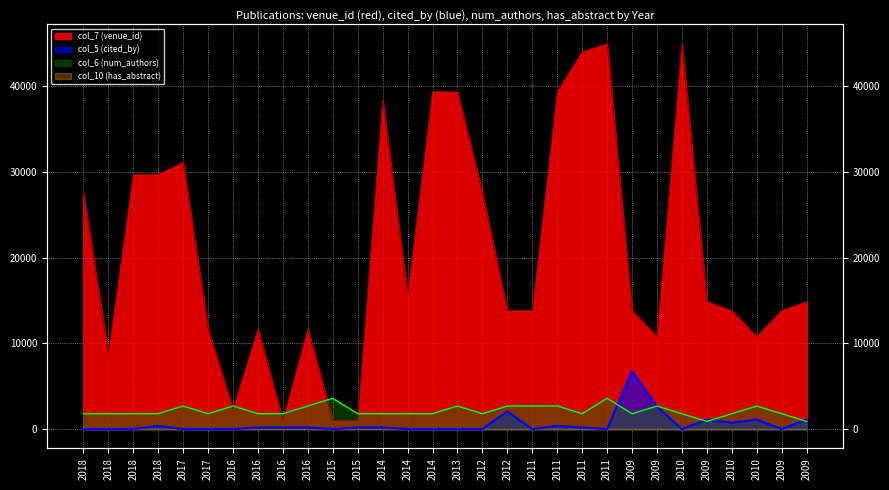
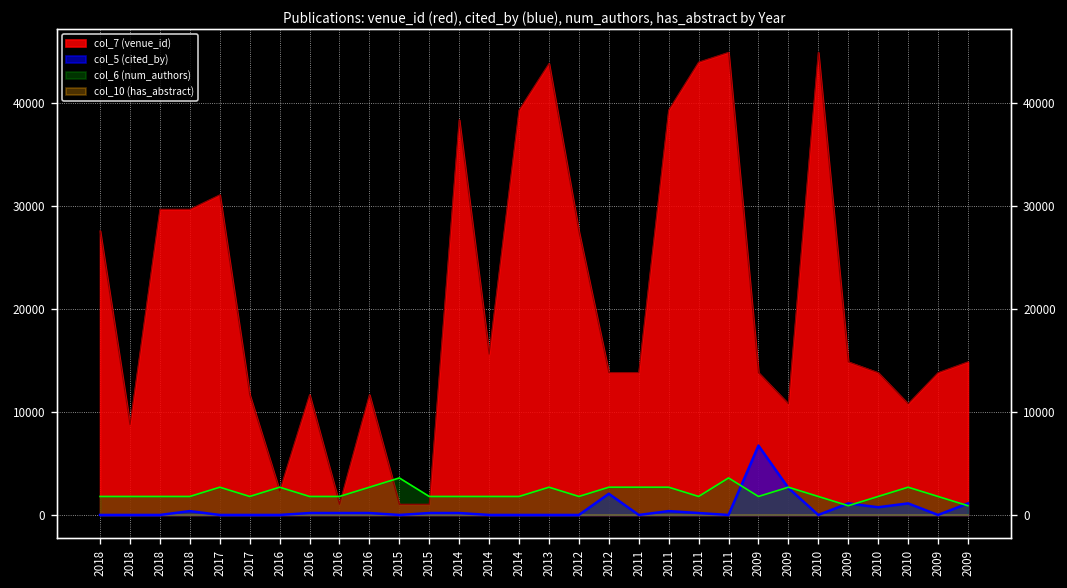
  {
    "col_7 (venue_id)": {
-     "2013": 39000
+     "2013": 44000
    },
    "col_6 (num_authors)": {
      "2013": 3000
    }
  }
